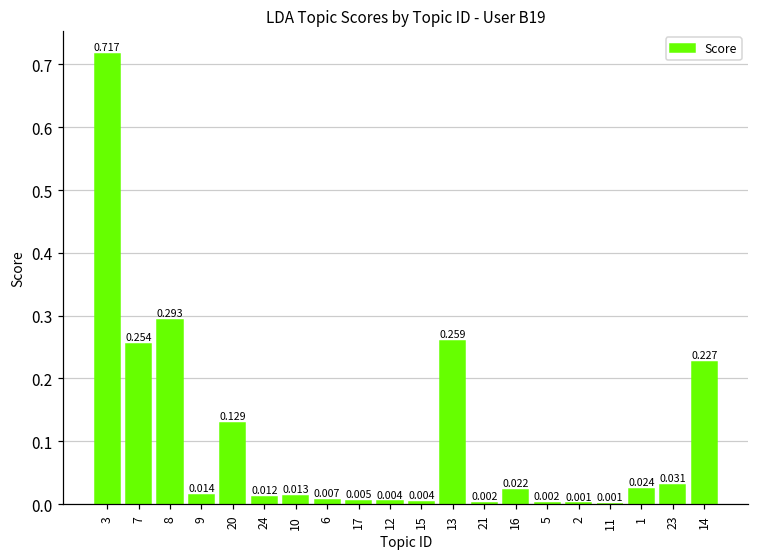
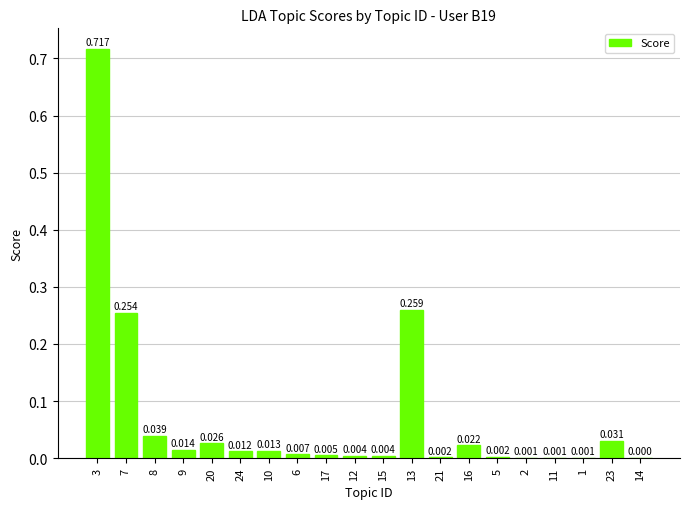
  {
    "3": 0.717,
    "7": 0.254,
-   "8": 0.293,
+   "8": 0.039,
    "9": 0.014,
-   "20": 0.129,
+   "20": 0.026,
    "24": 0.012,
    "10": 0.013,
    "6": 0.007,
    "17": 0.005,
    "12": 0.004,
    "15": 0.004,
    "13": 0.259,
    "21": 0.002,
    "16": 0.022,
    "5": 0.002,
    "2": 0.001,
    "11": 0.001,
-   "1": 0.024,
+   "1": 0.001,
    "23": 0.031,
-   "14": 0.227
+   "14": 0.000
  }
